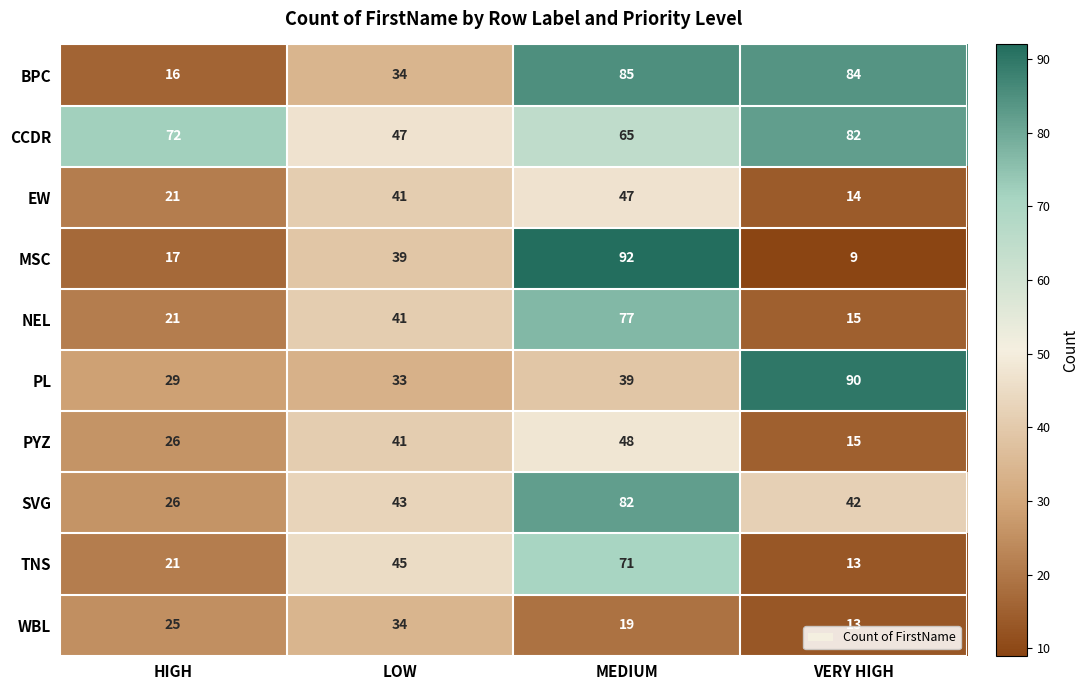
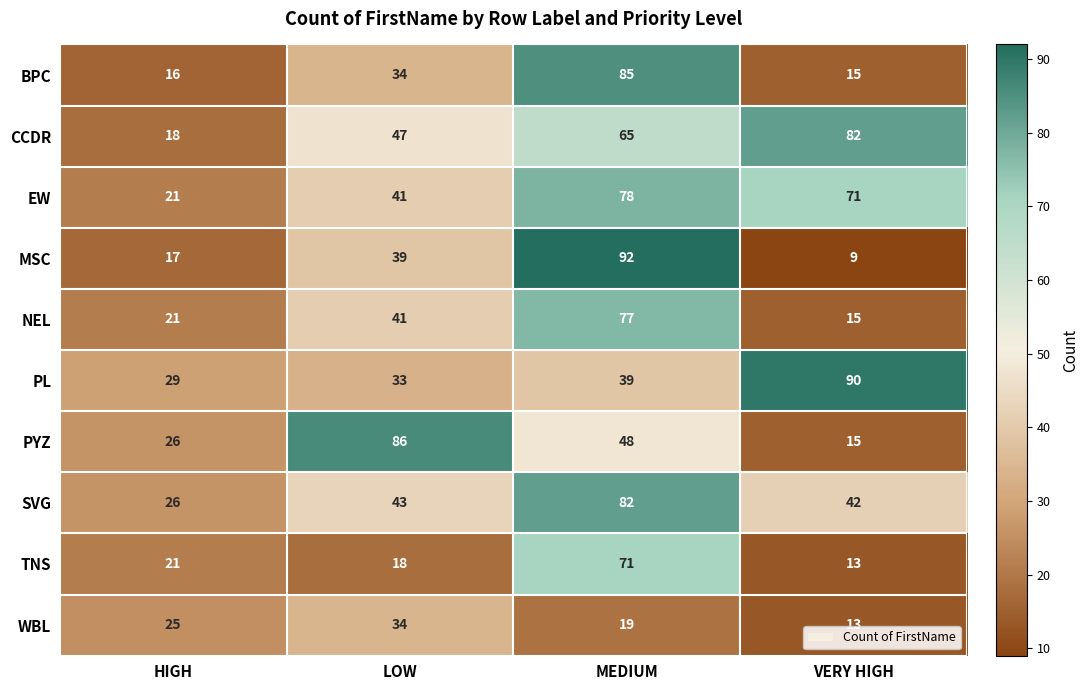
  {
    "BPC": {
      "HIGH": 16,
      "LOW": 34,
      "MEDIUM": 85,
-     "VERY HIGH": 84
+     "VERY HIGH": 15
    },
    "CCDR": {
-     "HIGH": 72,
+     "HIGH": 18,
      "LOW": 47,
      "MEDIUM": 65,
      "VERY HIGH": 82
    },
    "EW": {
      "HIGH": 21,
      "LOW": 41,
-     "MEDIUM": 47,
-     "VERY HIGH": 14
+     "MEDIUM": 78,
+     "VERY HIGH": 71
    },
    "MSC": {
      "HIGH": 17,
      "LOW": 39,
      "MEDIUM": 92,
      "VERY HIGH": 9
    },
    "NEL": {
      "HIGH": 21,
      "LOW": 41,
      "MEDIUM": 77,
      "VERY HIGH": 15
    },
    "PL": {
      "HIGH": 29,
      "LOW": 33,
      "MEDIUM": 39,
      "VERY HIGH": 90
    },
    "PYZ": {
      "HIGH": 26,
-     "LOW": 41,
+     "LOW": 86,
      "MEDIUM": 48,
      "VERY HIGH": 15
    },
    "SVG": {
      "HIGH": 26,
      "LOW": 43,
      "MEDIUM": 82,
      "VERY HIGH": 42
    },
    "TNS": {
      "HIGH": 21,
-     "LOW": 45,
+     "LOW": 18,
      "MEDIUM": 71,
      "VERY HIGH": 13
    },
    "WBL": {
      "HIGH": 25,
      "LOW": 34,
      "MEDIUM": 19
    }
  }
